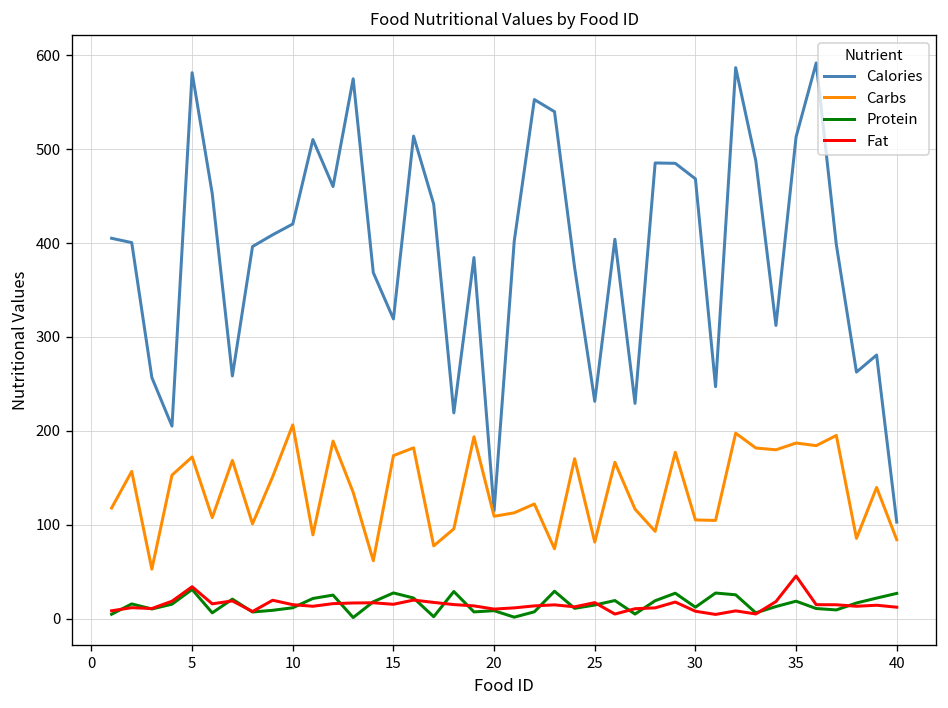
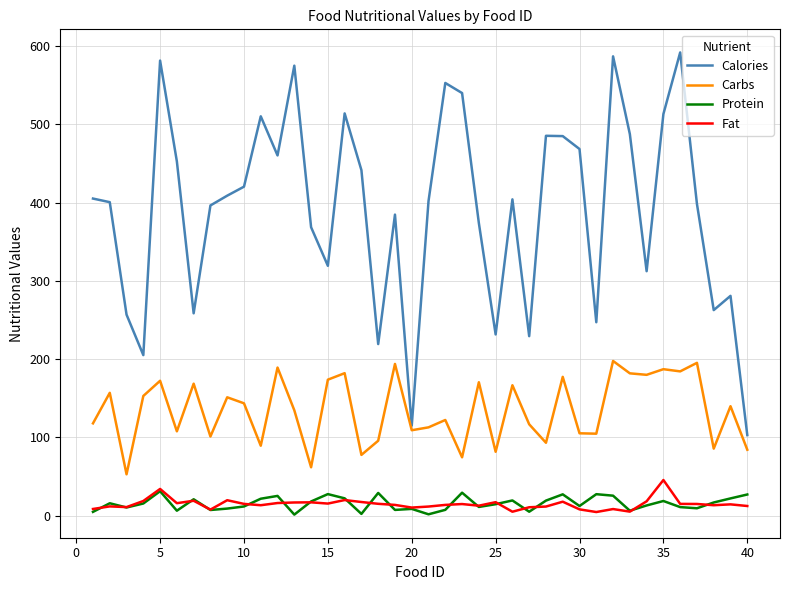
  {
    "Calories": {
      "5": 580,
      "10": 420,
      "15": 320,
      "20": 120,
      "25": 230,
      "30": 470,
      "35": 510,
      "40": 100
    },
    "Carbs": {
      "5": 170,
-     "10": 210,
+     "10": 140,
      "15": 170,
      "20": 110,
      "25": 80,
      "30": 110,
      "35": 190,
      "40": 80
    },
    "Protein": {
      "10": 10,
      "15": 30,
      "30": 10,
      "35": 20,
      "40": 30
    },
    "Fat": {
      "10": 20,
      "15": 20,
      "30": 10,
      "35": 50,
      "40": 10
    }
  }
